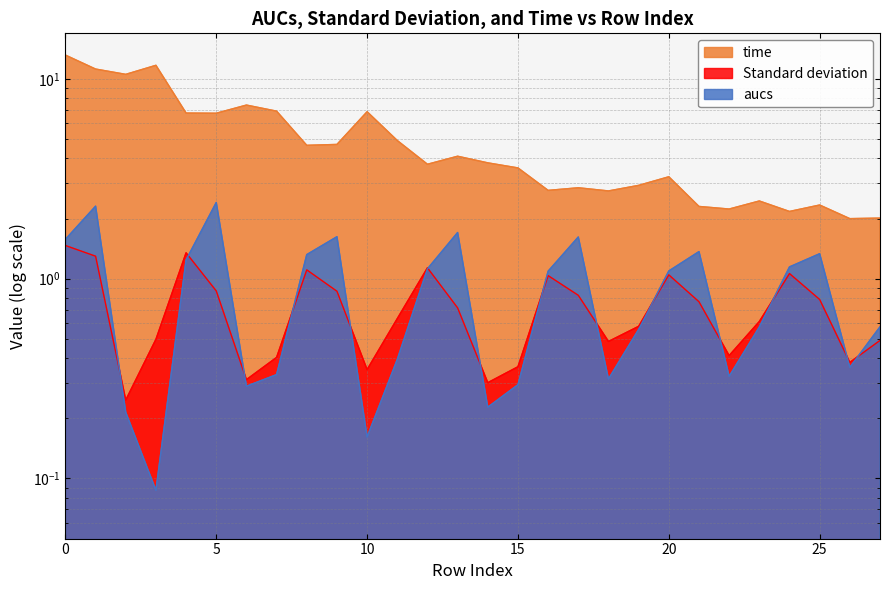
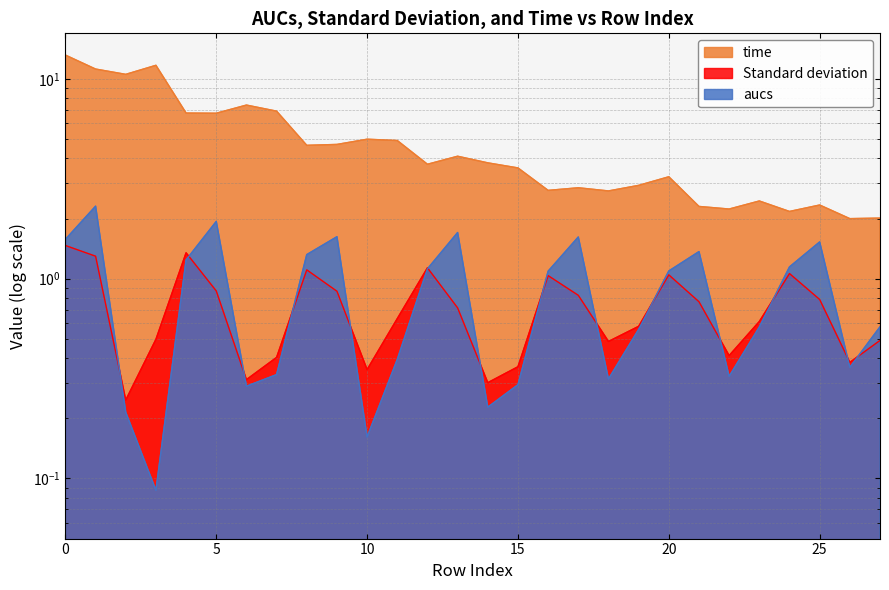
  {
    "time": {
      "0": 13,
      "5": 6.7,
-     "10": 6.8,
+     "10": 5.0,
      "15": 3.6,
      "20": 3.2,
      "25": 2.3
    },
    "Standard deviation": {
      "0": 1.5,
      "5": 0.9,
      "10": 0.35,
      "15": 0.36,
      "20": 1.0,
      "25": 0.8
    },
    "aucs": {
      "0": 1.6,
-     "5": 2.4,
+     "5": 1.9,
      "10": 0.16,
      "15": 0.3,
      "20": 1.1,
-     "25": 1.3
+     "25": 1.5
    }
  }
